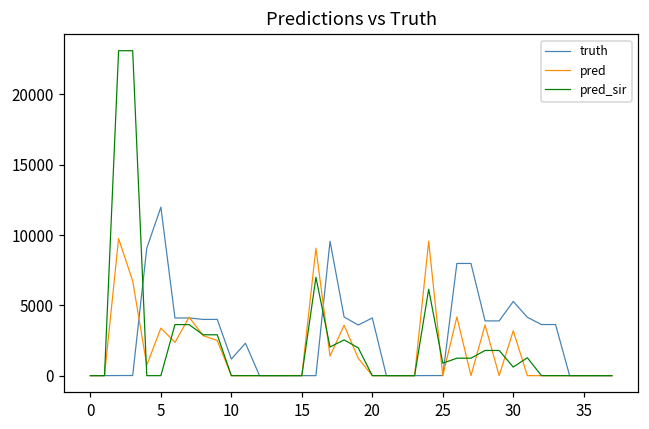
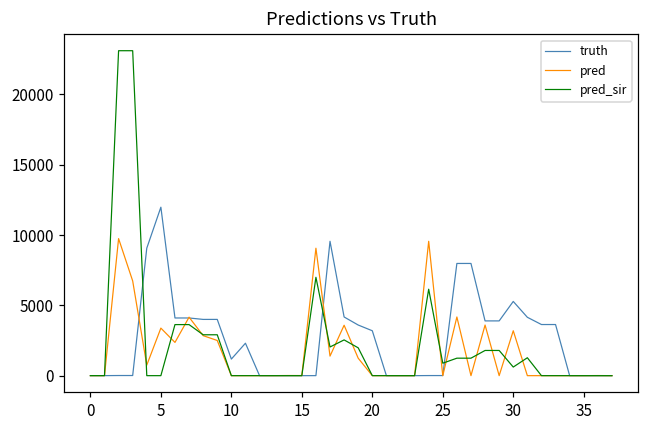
  {
    "truth": {
      "5": 12000,
      "10": 1200,
-     "20": 4100,
+     "20": 3200,
      "30": 5300
    },
    "pred": {
      "5": 3400,
      "30": 3200
    },
    "pred_sir": {
      "5": 0,
      "25": 900,
      "30": 600
    }
  }
